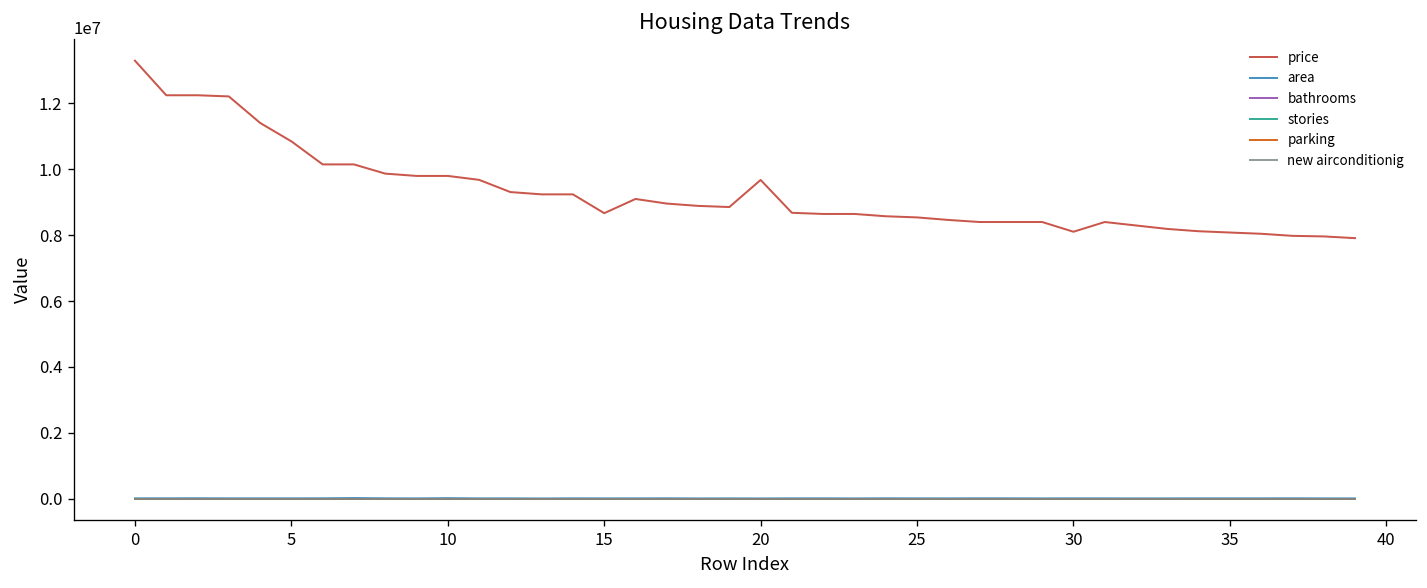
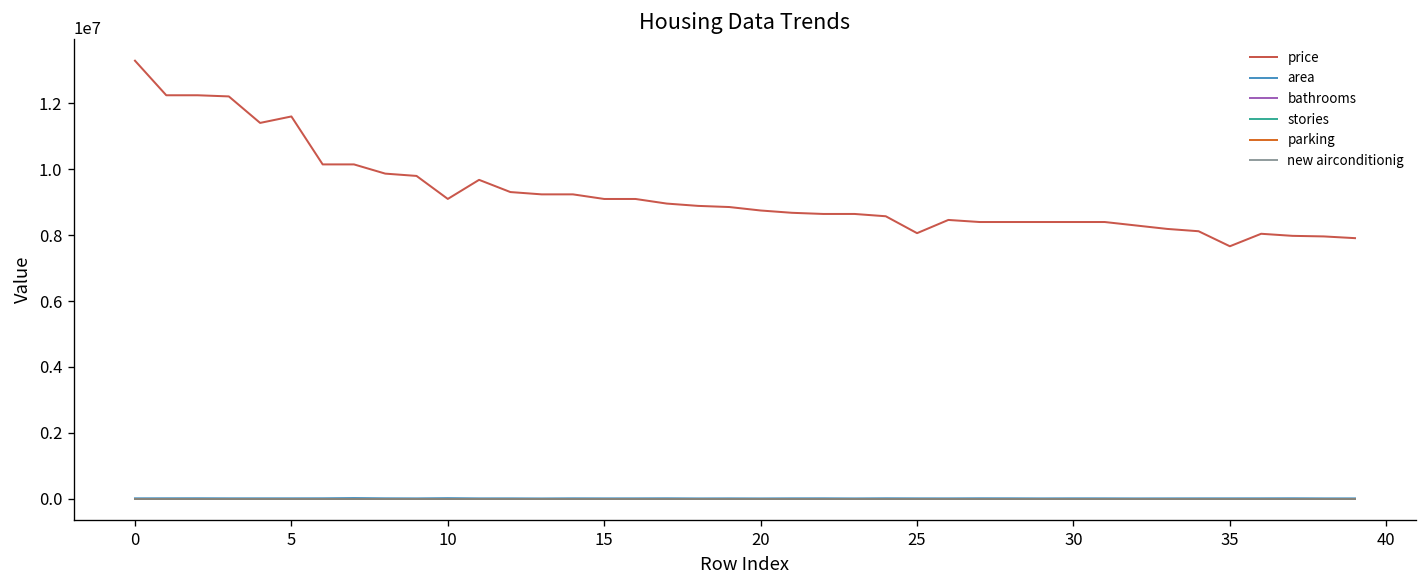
  {
    "price": {
      "0": 13300000,
-     "5": 10900000,
-     "10": 9800000,
-     "15": 8700000,
-     "20": 9700000,
-     "25": 8500000,
-     "30": 8100000,
-     "35": 8100000
+     "5": 11600000,
+     "10": 9100000,
+     "15": 9100000,
+     "20": 8800000,
+     "25": 8100000,
+     "30": 8400000,
+     "35": 7700000
    }
  }
